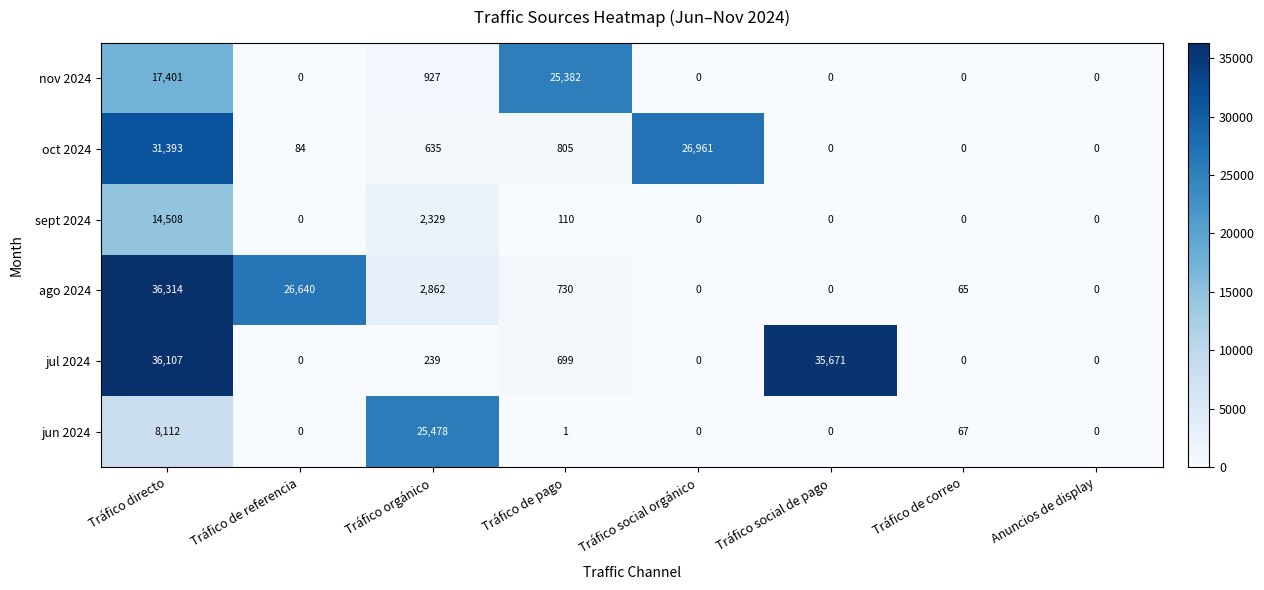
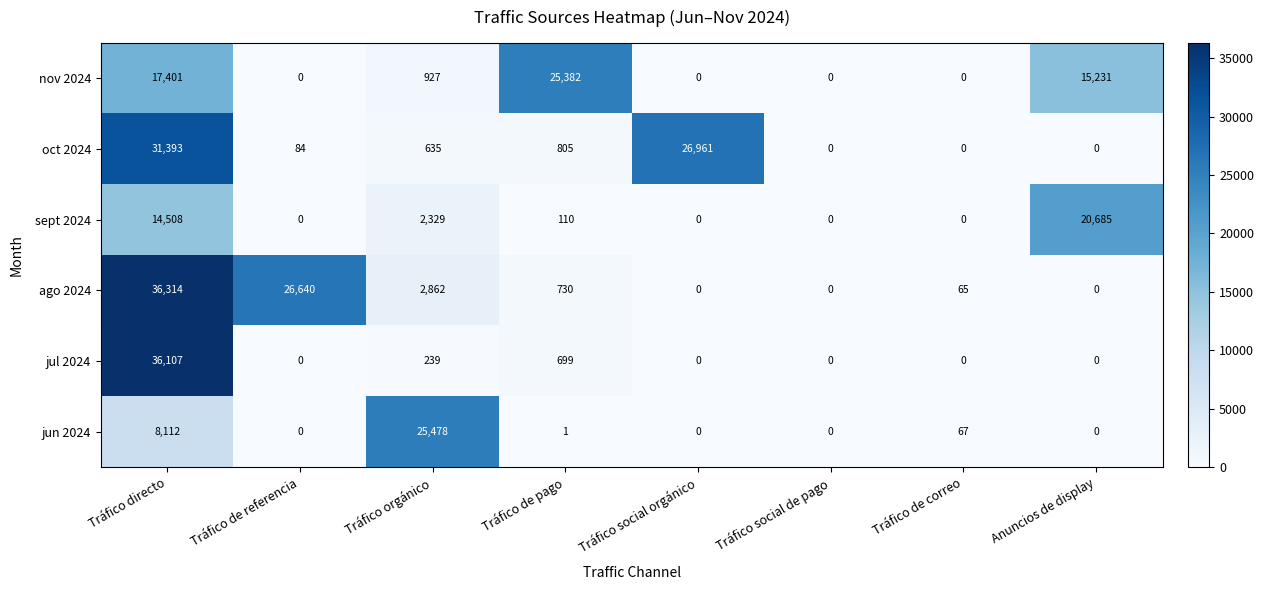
  {
    "nov 2024": {
      "Tráfico directo": "17,401",
      "Tráfico de referencia": "0",
      "Tráfico orgánico": "927",
      "Tráfico de pago": "25,382",
      "Tráfico social orgánico": "0",
      "Tráfico social de pago": "0",
      "Tráfico de correo": "0",
-     "Anuncios de display": "0"
+     "Anuncios de display": "15,231"
    },
    "oct 2024": {
      "Tráfico directo": "31,393",
      "Tráfico de referencia": "84",
      "Tráfico orgánico": "635",
      "Tráfico de pago": "805",
      "Tráfico social orgánico": "26,961",
      "Tráfico social de pago": "0",
      "Tráfico de correo": "0",
      "Anuncios de display": "0"
    },
    "sept 2024": {
      "Tráfico directo": "14,508",
      "Tráfico de referencia": "0",
      "Tráfico orgánico": "2,329",
      "Tráfico de pago": "110",
      "Tráfico social orgánico": "0",
      "Tráfico social de pago": "0",
      "Tráfico de correo": "0",
-     "Anuncios de display": "0"
+     "Anuncios de display": "20,685"
    },
    "ago 2024": {
      "Tráfico directo": "36,314",
      "Tráfico de referencia": "26,640",
      "Tráfico orgánico": "2,862",
      "Tráfico de pago": "730",
      "Tráfico social orgánico": "0",
      "Tráfico social de pago": "0",
      "Tráfico de correo": "65",
      "Anuncios de display": "0"
    },
    "jul 2024": {
      "Tráfico directo": "36,107",
      "Tráfico de referencia": "0",
      "Tráfico orgánico": "239",
      "Tráfico de pago": "699",
      "Tráfico social orgánico": "0",
-     "Tráfico social de pago": "35,671",
+     "Tráfico social de pago": "0",
      "Tráfico de correo": "0",
      "Anuncios de display": "0"
    },
    "jun 2024": {
      "Tráfico directo": "8,112",
      "Tráfico de referencia": "0",
      "Tráfico orgánico": "25,478",
      "Tráfico de pago": "1",
      "Tráfico social orgánico": "0",
      "Tráfico social de pago": "0",
      "Tráfico de correo": "67",
      "Anuncios de display": "0"
    }
  }
